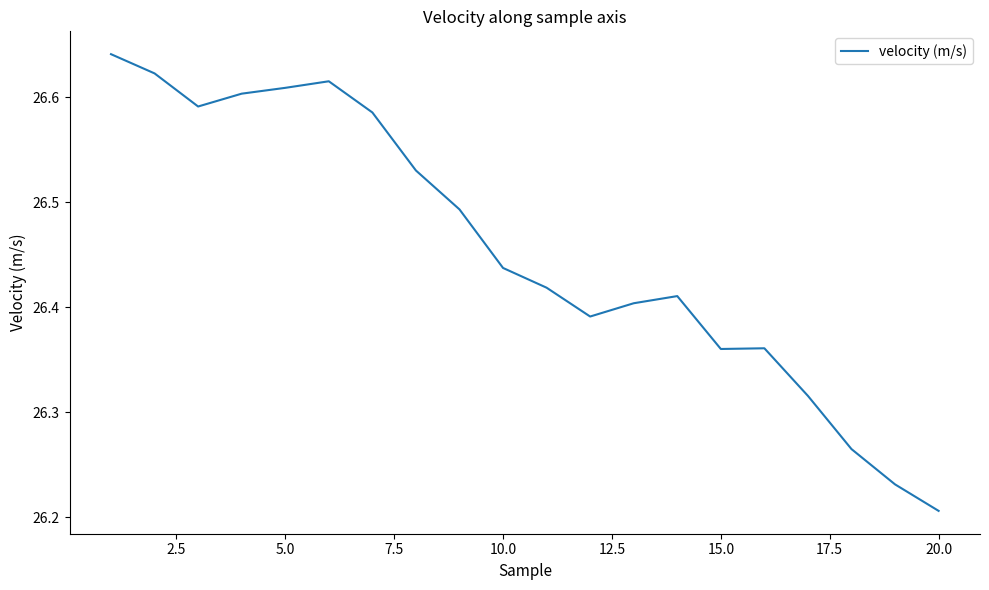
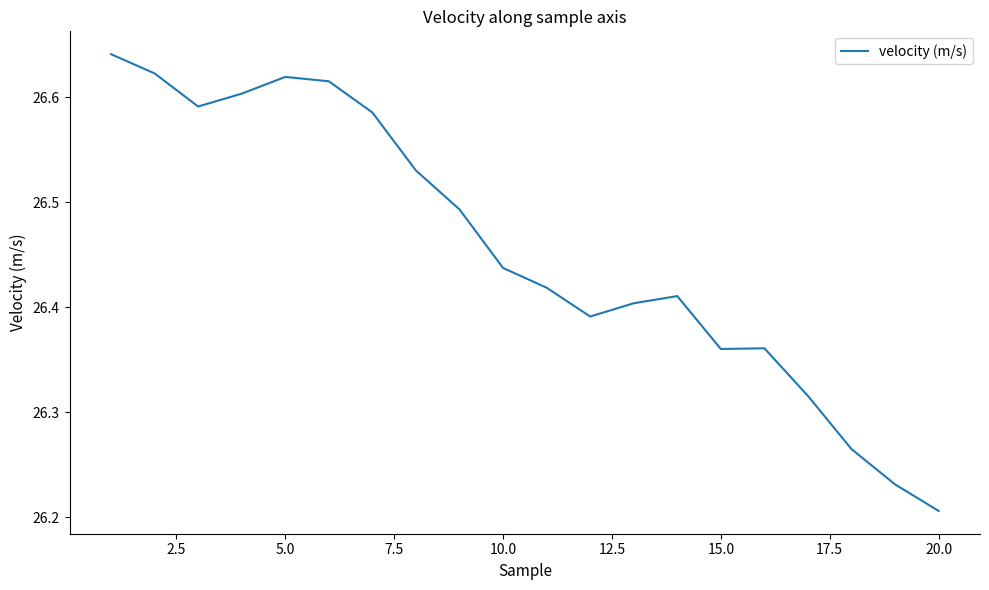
  {
-   "5.0": 26.609,
+   "5.0": 26.619,
    "10.0": 26.437,
    "15.0": 26.360,
    "20.0": 26.206
  }
